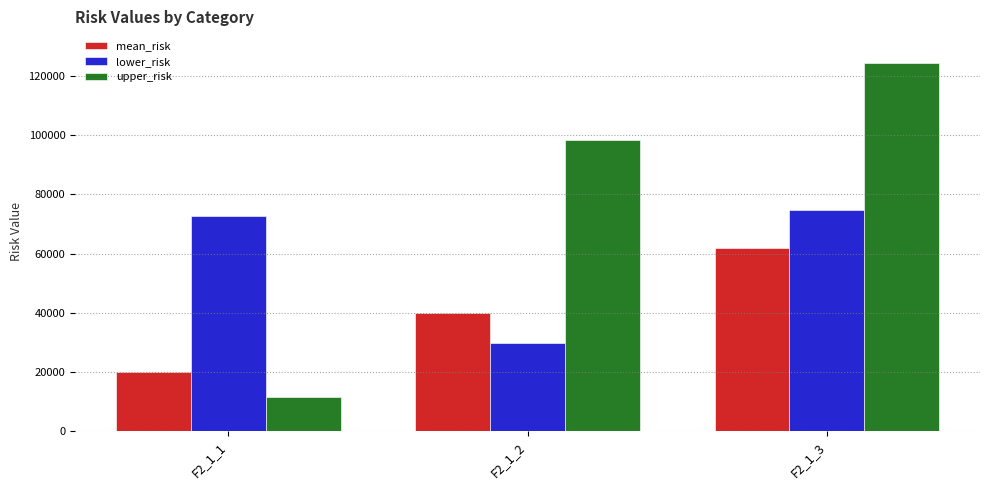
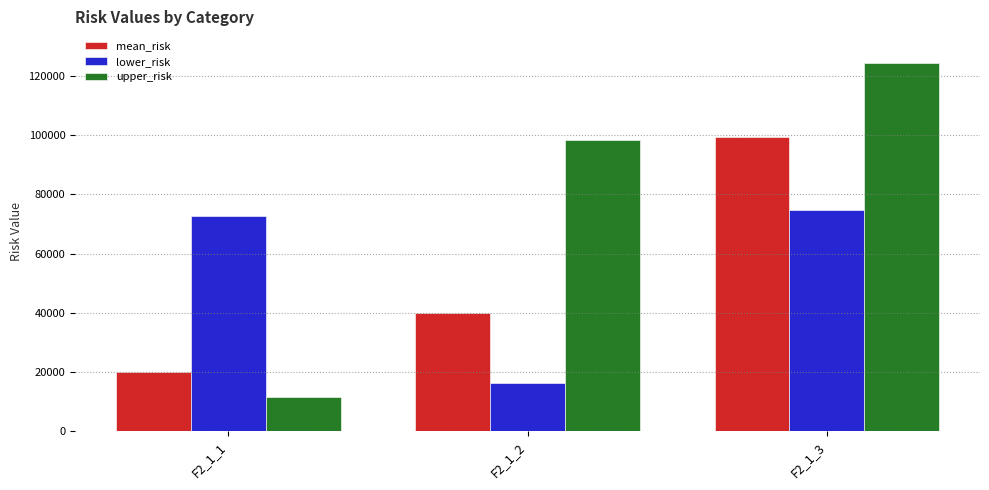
  {
    "mean_risk": {
      "F2_1_1": 20000,
      "F2_1_2": 40000,
-     "F2_1_3": 62000
+     "F2_1_3": 100000
    },
    "lower_risk": {
      "F2_1_1": 73000,
-     "F2_1_2": 30000,
+     "F2_1_2": 16000,
      "F2_1_3": 75000
    },
    "upper_risk": {
      "F2_1_1": 12000,
      "F2_1_2": 98000,
      "F2_1_3": 124000
    }
  }
